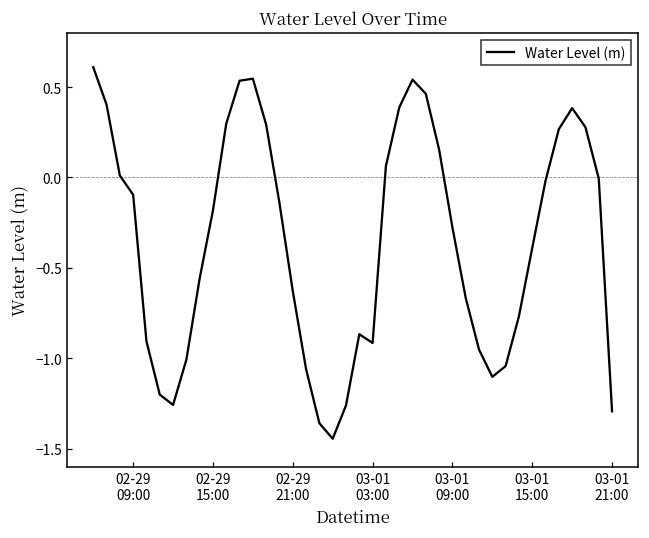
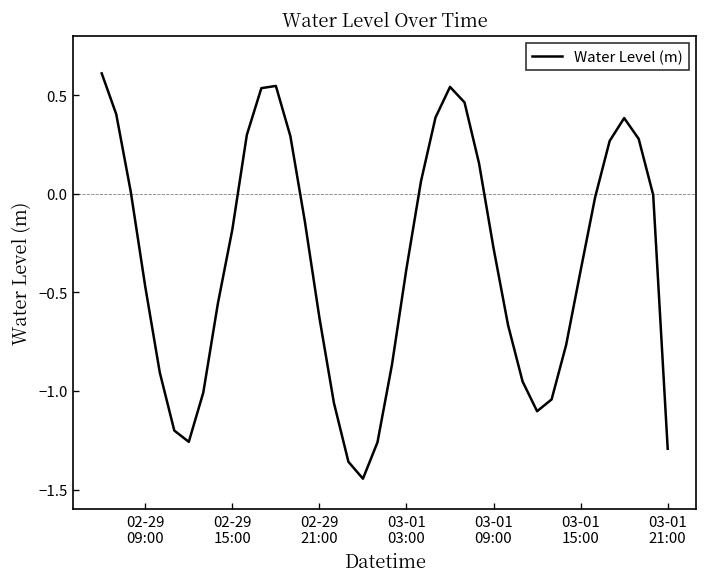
  {
-   "02-29 09:00": -0.10,
+   "02-29 09:00": -0.47,
    "02-29 15:00": -0.18,
    "02-29 21:00": -0.63,
-   "03-01 03:00": -0.92,
+   "03-01 03:00": -0.38,
    "03-01 09:00": -0.28,
    "03-01 15:00": -0.39,
    "03-01 21:00": -1.29
  }
